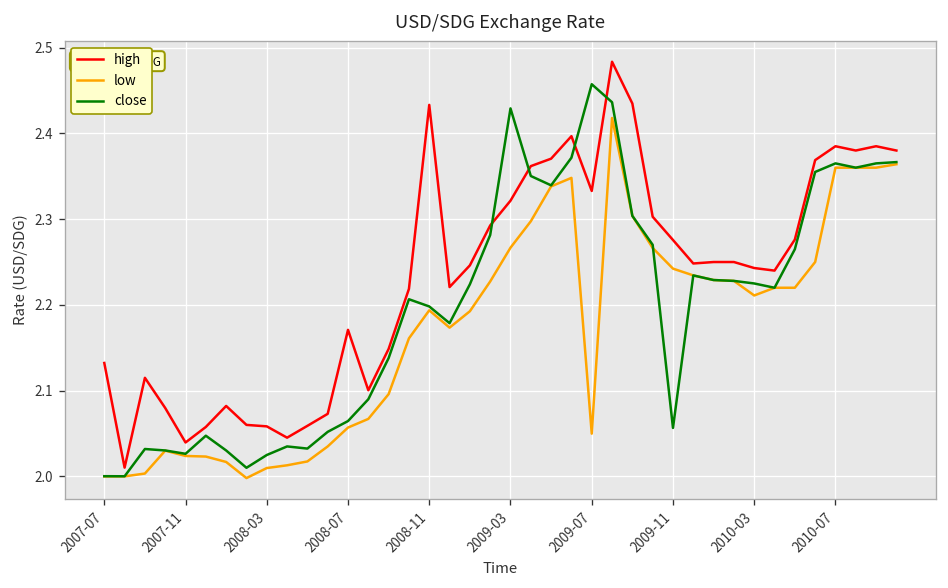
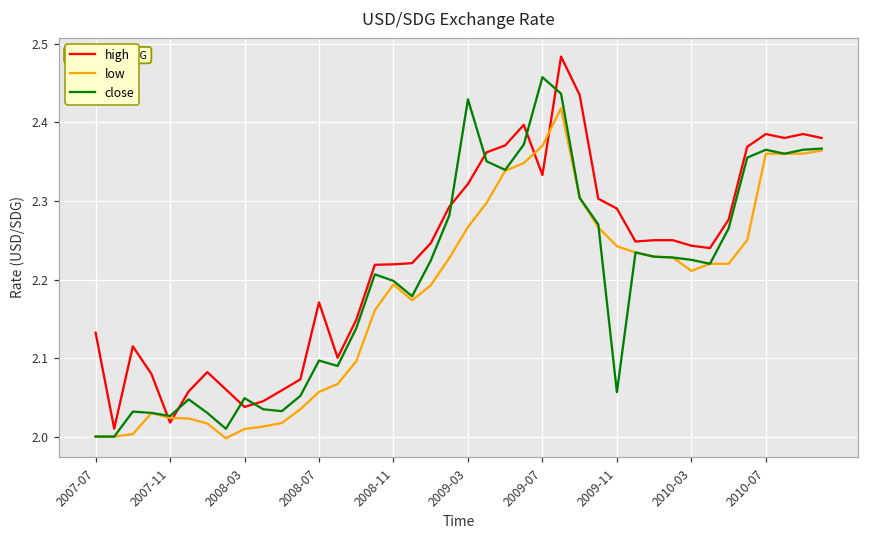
  {
    "high": {
      "2007-07": 2.13,
-     "2007-11": 2.04,
-     "2008-03": 2.06,
+     "2007-11": 2.02,
+     "2008-03": 2.04,
      "2008-07": 2.17,
-     "2008-11": 2.43,
+     "2008-11": 2.22,
      "2009-03": 2.32,
      "2009-07": 2.33,
-     "2009-11": 2.28,
+     "2009-11": 2.29,
      "2010-03": 2.24,
      "2010-07": 2.39
    },
    "low": {
      "2008-03": 2.01,
      "2008-07": 2.06,
      "2008-11": 2.19,
      "2009-03": 2.27,
-     "2009-07": 2.05,
+     "2009-07": 2.37,
      "2009-11": 2.24,
      "2010-03": 2.21,
      "2010-07": 2.36
    },
    "close": {
-     "2008-03": 2.03,
-     "2008-07": 2.06,
+     "2008-03": 2.05,
+     "2008-07": 2.10,
      "2008-11": 2.20,
      "2009-03": 2.43,
      "2009-07": 2.46,
      "2009-11": 2.06,
      "2010-03": 2.23,
      "2010-07": 2.37
    }
  }
